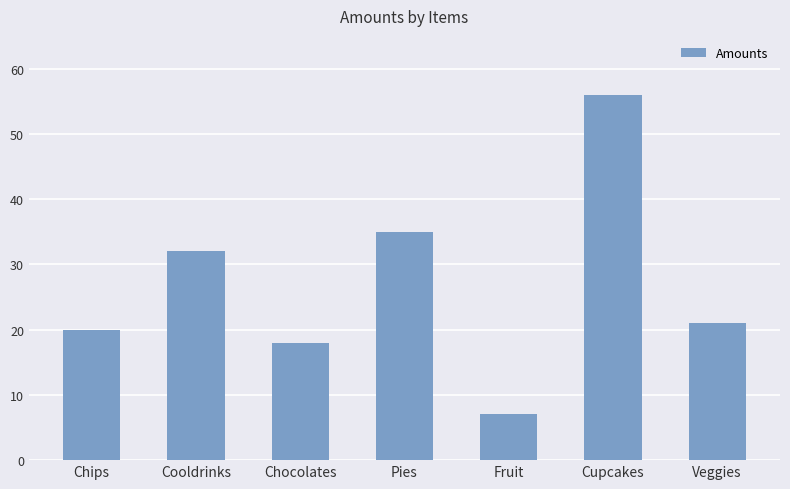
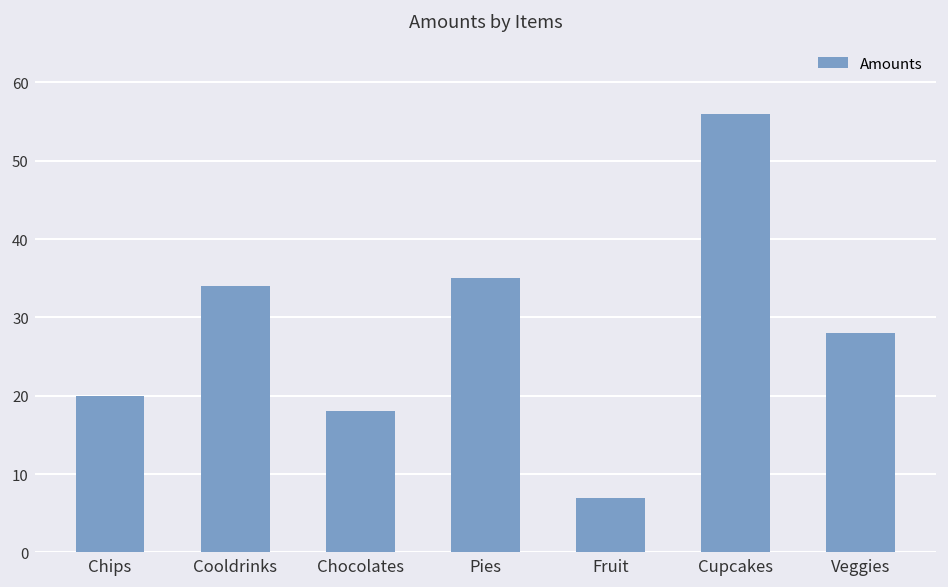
  {
    "Chips": 20,
-   "Cooldrinks": 32,
+   "Cooldrinks": 34,
    "Chocolates": 18,
    "Pies": 35,
    "Fruit": 7,
    "Cupcakes": 56,
-   "Veggies": 21
+   "Veggies": 28
  }
